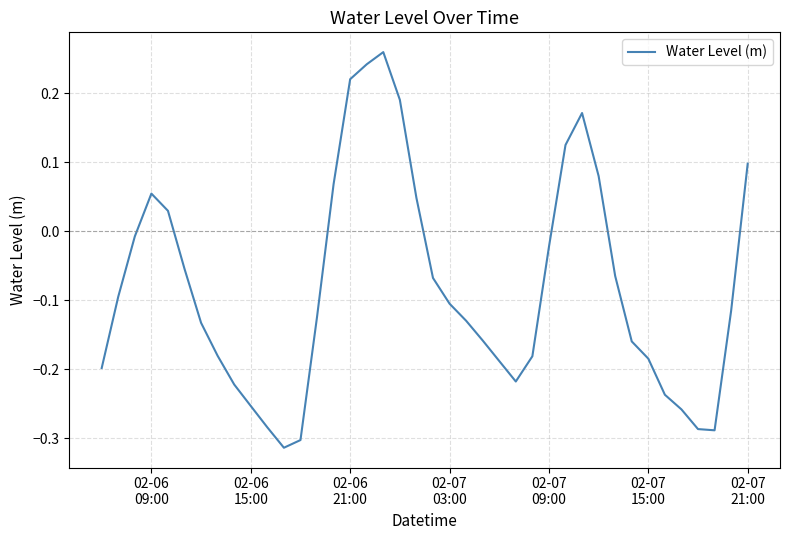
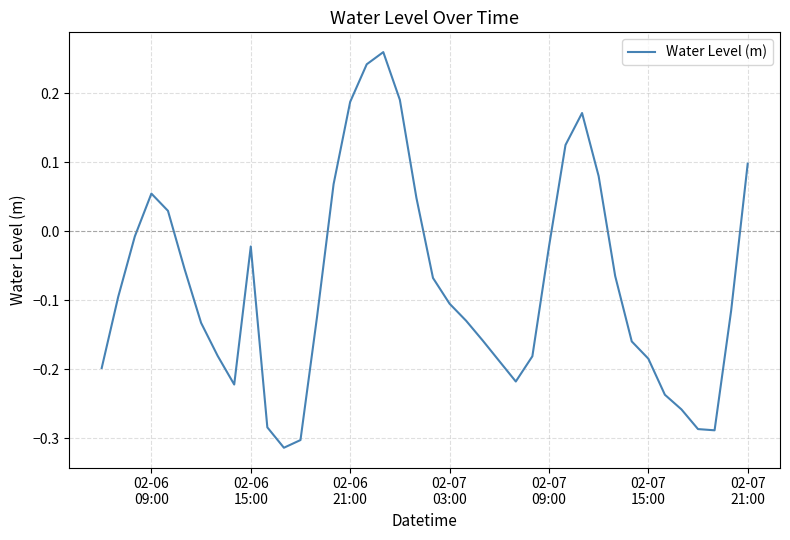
  {
    "02-06 09:00": 0.05,
-   "02-06 15:00": -0.25,
-   "02-06 21:00": 0.22,
+   "02-06 15:00": -0.02,
+   "02-06 21:00": 0.19,
    "02-07 03:00": -0.11,
    "02-07 09:00": -0.02,
    "02-07 15:00": -0.18,
    "02-07 21:00": 0.10
  }
